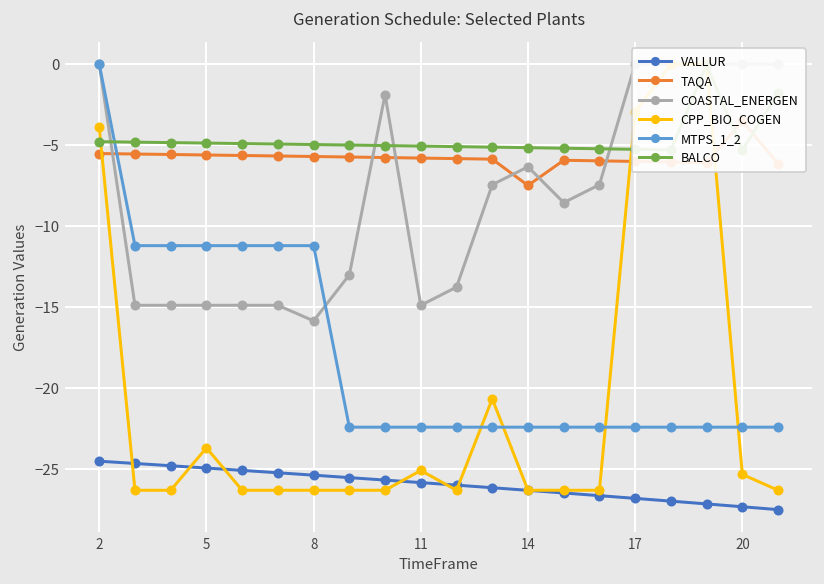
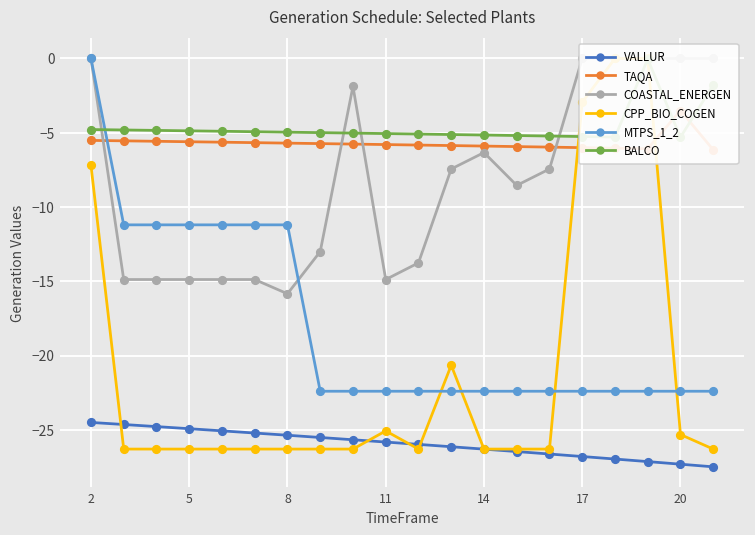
  {
    "TAQA": {
      "2": -5.5,
      "5": -5.6,
      "8": -5.7,
      "11": -5.8,
-     "14": -7.5
+     "14": -5.9
    },
    "COASTAL_ENERGEN": {
      "5": -14.9,
      "8": -15.8,
      "11": -14.9,
      "14": -6.3
    },
    "CPP_BIO_COGEN": {
-     "2": -3.9,
-     "5": -23.7,
+     "2": -7.2,
+     "5": -26.3,
      "8": -26.3,
      "11": -25.1,
      "20": -25.3
    },
    "BALCO": {
      "2": -4.8,
      "5": -4.9,
      "8": -5.0,
      "11": -5.1,
      "14": -5.2
    }
  }
